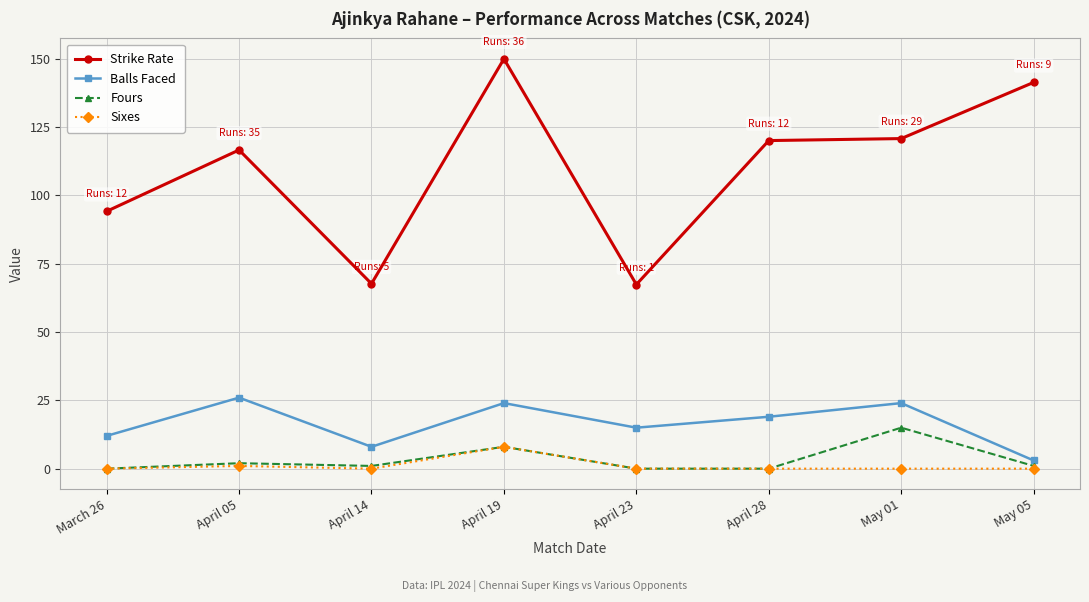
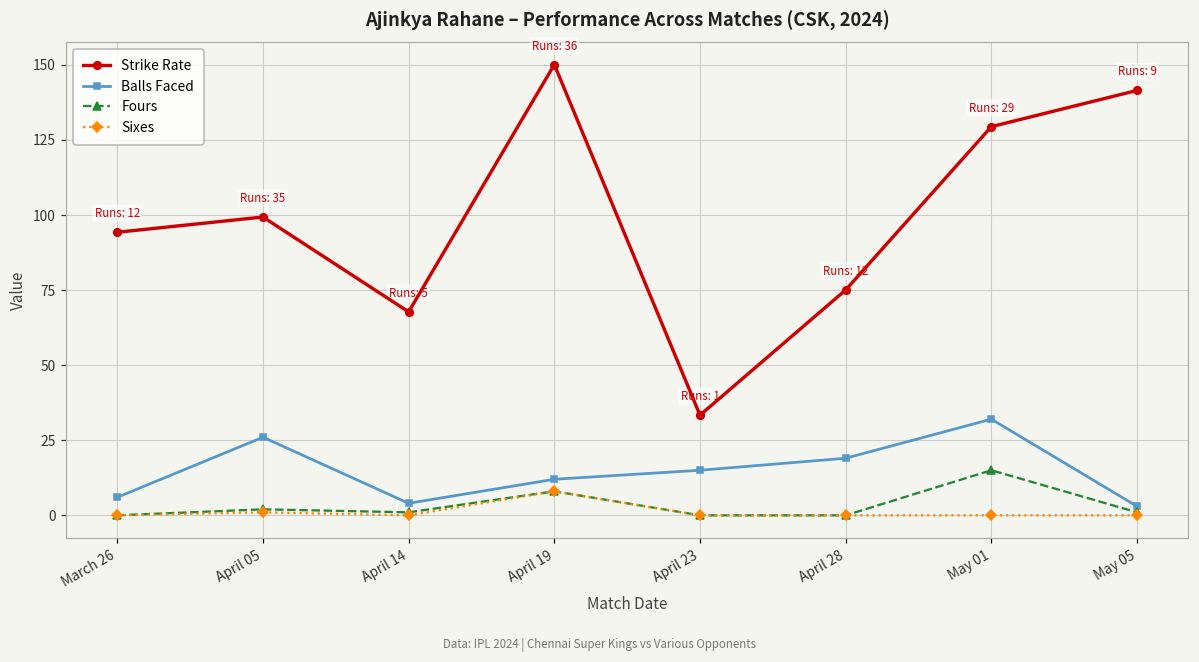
  {
    "Strike Rate": {
-     "April 05": 117,
-     "April 23": 67,
-     "April 28": 120,
-     "May 01": 121
+     "April 05": 99,
+     "April 23": 33,
+     "April 28": 75,
+     "May 01": 129
    },
    "Balls Faced": {
-     "March 26": 12,
+     "March 26": 6,
      "April 05": 26,
-     "April 14": 8,
-     "April 19": 24,
+     "April 14": 4,
+     "April 19": 12,
      "April 23": 15,
      "April 28": 19,
-     "May 01": 24,
+     "May 01": 32,
      "May 05": 3
    },
    "Fours": {
      "April 05": 2,
      "April 14": 1,
      "May 01": 15,
      "May 05": 1
    },
    "Sixes": {
      "April 05": 1,
      "April 14": 0,
      "May 01": 0,
      "May 05": 0
    }
  }
